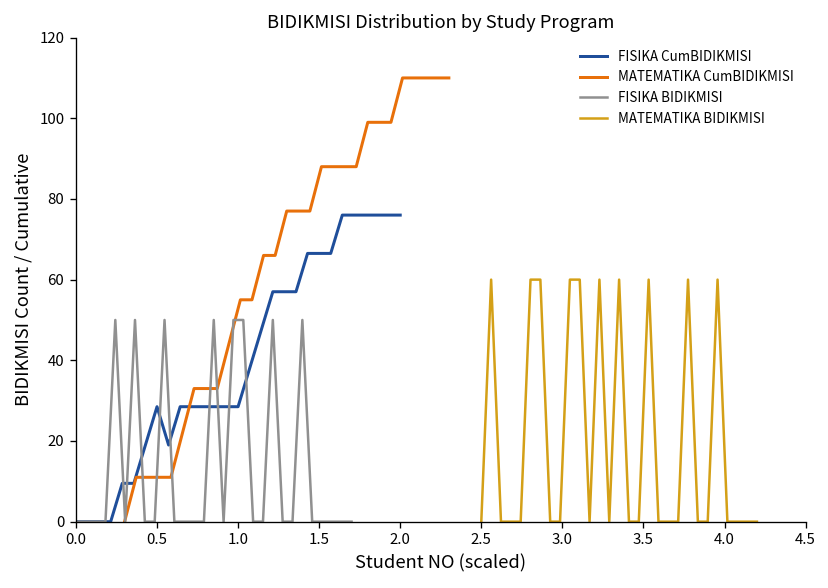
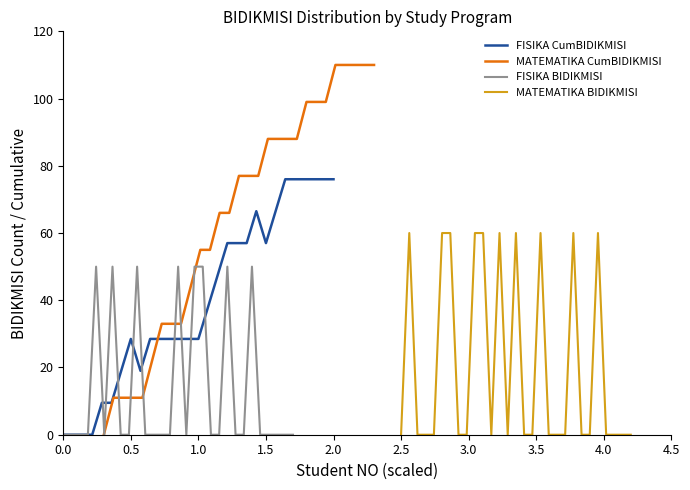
  {
    "FISIKA CumBIDIKMISI": {
      "0.5": 29,
      "1.0": 29,
-     "1.5": 67,
+     "1.5": 57,
      "2.0": 76
    }
  }
